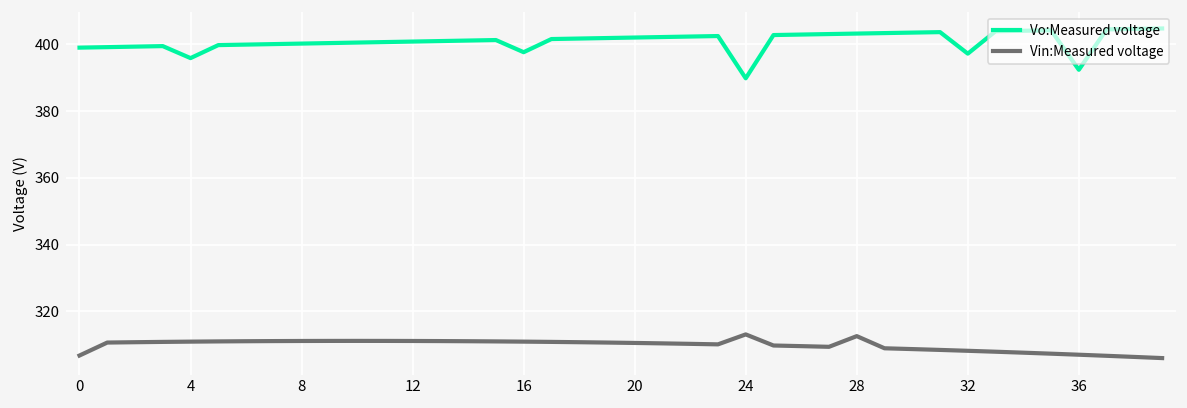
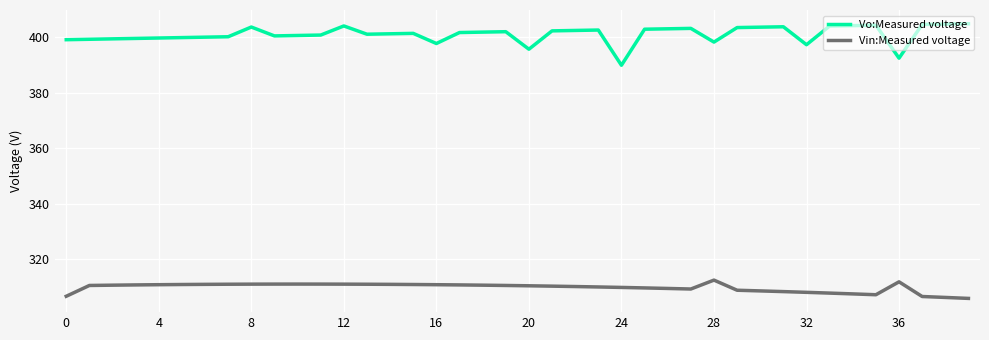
  {
    "Vo:Measured voltage": {
      "0": 399,
-     "4": 396,
-     "8": 400,
-     "12": 401,
+     "4": 400,
+     "8": 404,
+     "12": 404,
      "16": 398,
-     "20": 402,
+     "20": 396,
      "24": 390,
-     "28": 403,
+     "28": 398,
      "32": 397,
      "36": 392
    },
    "Vin:Measured voltage": {
      "0": 307,
      "4": 311,
      "8": 311,
      "12": 311,
      "16": 311,
      "20": 311,
-     "24": 313,
+     "24": 310,
      "28": 313,
      "32": 308,
-     "36": 307
+     "36": 312
    }
  }
